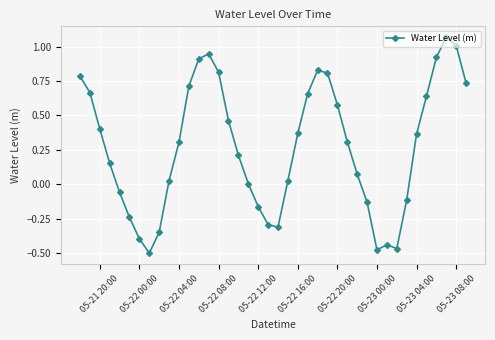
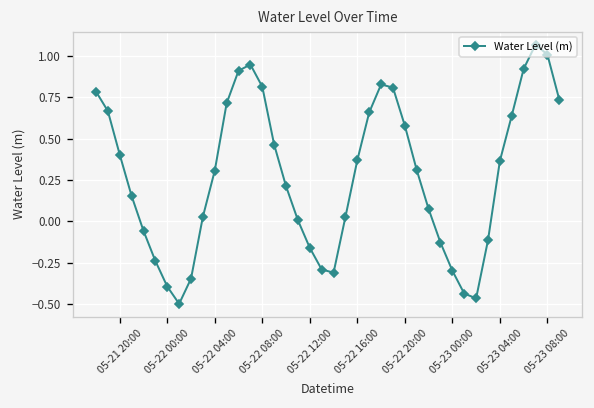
  {
    "05-21 20:00": 0.40,
    "05-22 00:00": -0.39,
    "05-22 04:00": 0.31,
    "05-22 08:00": 0.81,
    "05-22 12:00": -0.16,
    "05-22 16:00": 0.37,
    "05-22 20:00": 0.58,
-   "05-23 00:00": -0.48,
+   "05-23 00:00": -0.30,
    "05-23 04:00": 0.36
  }
